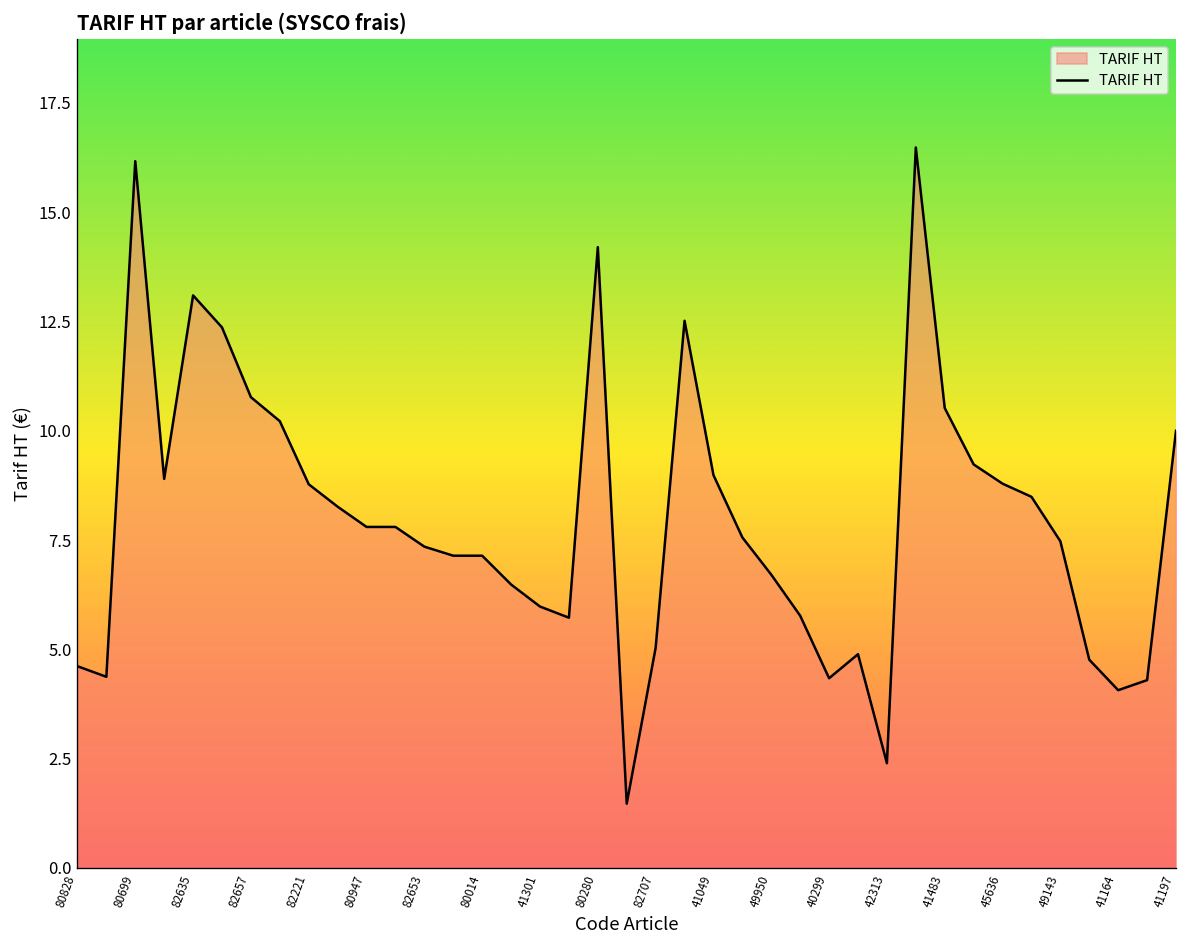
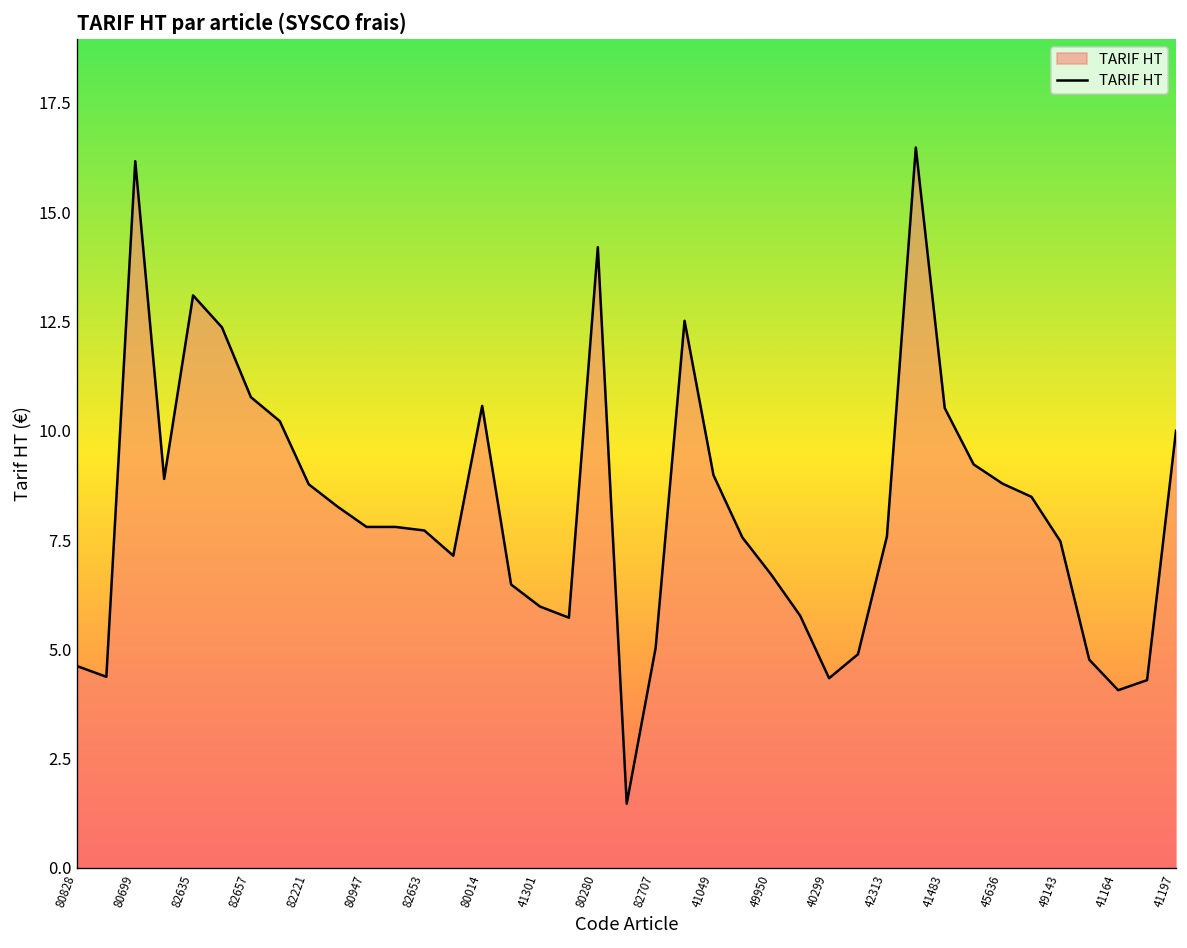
  {
    "80828": 4.6,
    "80699": 16.2,
    "82635": 13.1,
    "82657": 10.8,
    "82221": 8.8,
    "80947": 7.8,
-   "82653": 7.4,
-   "80014": 7.1,
+   "82653": 7.7,
+   "80014": 10.6,
    "41301": 6.0,
    "80280": 14.2,
    "82707": 5.0,
    "41049": 9.0,
    "49950": 6.7,
    "40299": 4.3,
-   "42313": 2.4,
+   "42313": 7.6,
    "41483": 10.5,
    "45636": 8.8,
    "49143": 7.5,
    "41164": 4.1,
    "41197": 10.0
  }
